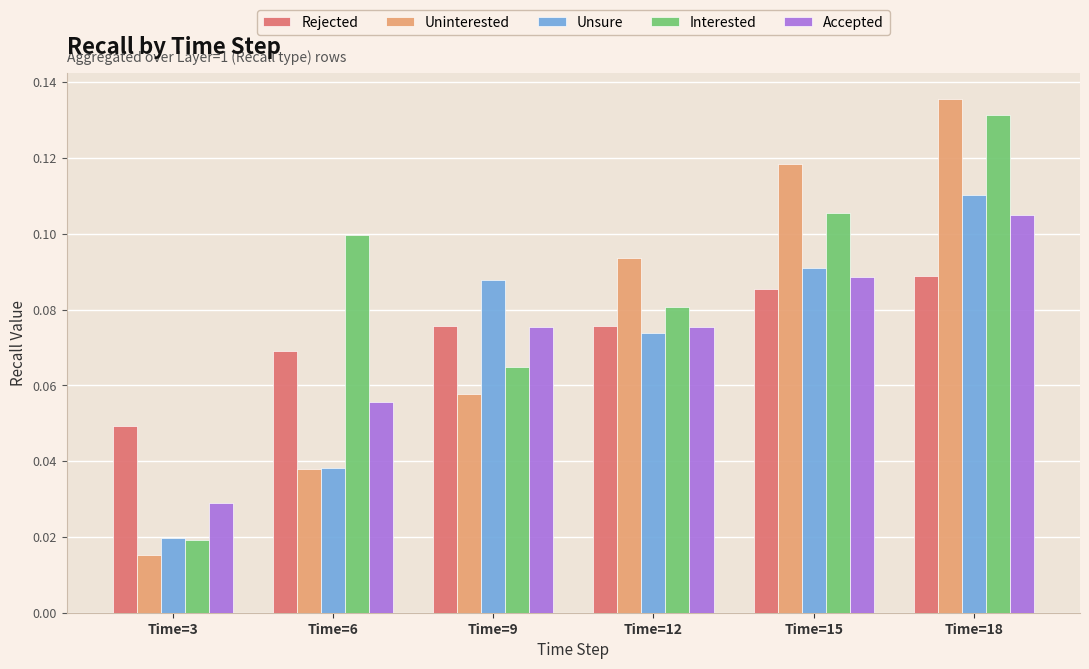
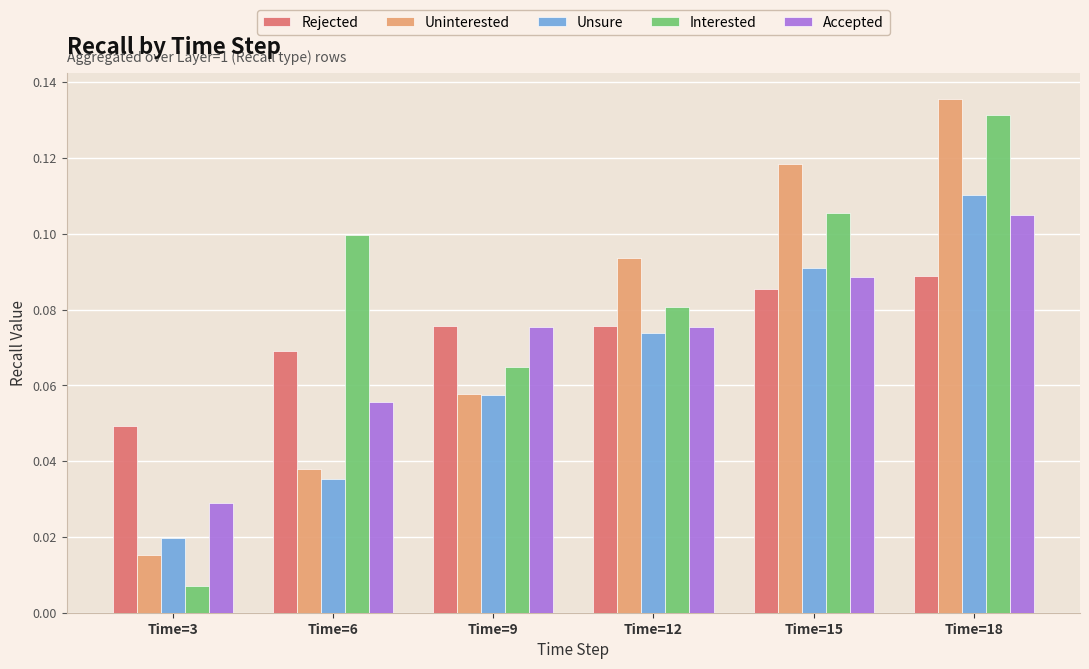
  {
    "Unsure": {
      "Time=3": 0.020,
-     "Time=6": 0.038,
-     "Time=9": 0.088,
+     "Time=6": 0.035,
+     "Time=9": 0.058,
      "Time=12": 0.074,
      "Time=15": 0.091,
      "Time=18": 0.110
    },
    "Interested": {
-     "Time=3": 0.019,
+     "Time=3": 0.007,
      "Time=6": 0.100,
      "Time=9": 0.065,
      "Time=12": 0.081,
      "Time=15": 0.106,
      "Time=18": 0.131
    },
    "Accepted": {
      "Time=3": 0.029,
      "Time=6": 0.056,
      "Time=9": 0.075,
      "Time=12": 0.075,
      "Time=15": 0.089,
      "Time=18": 0.105
    }
  }
